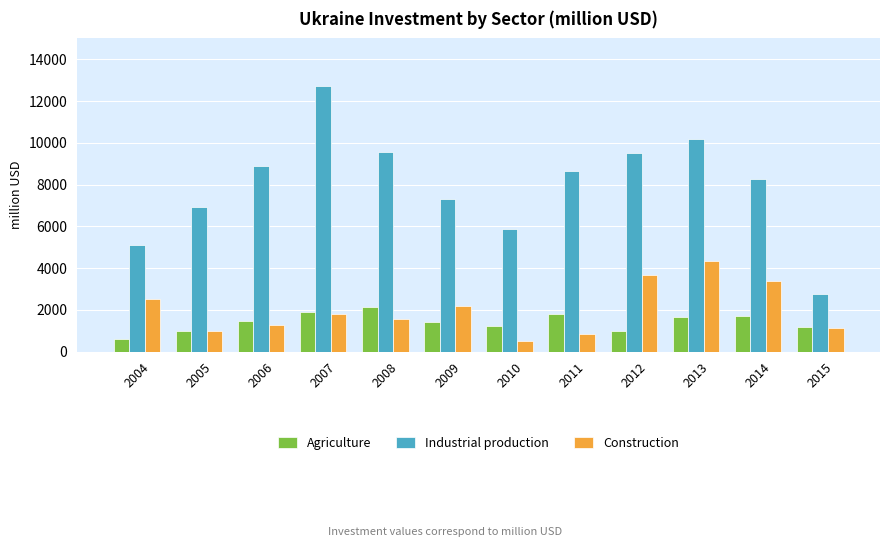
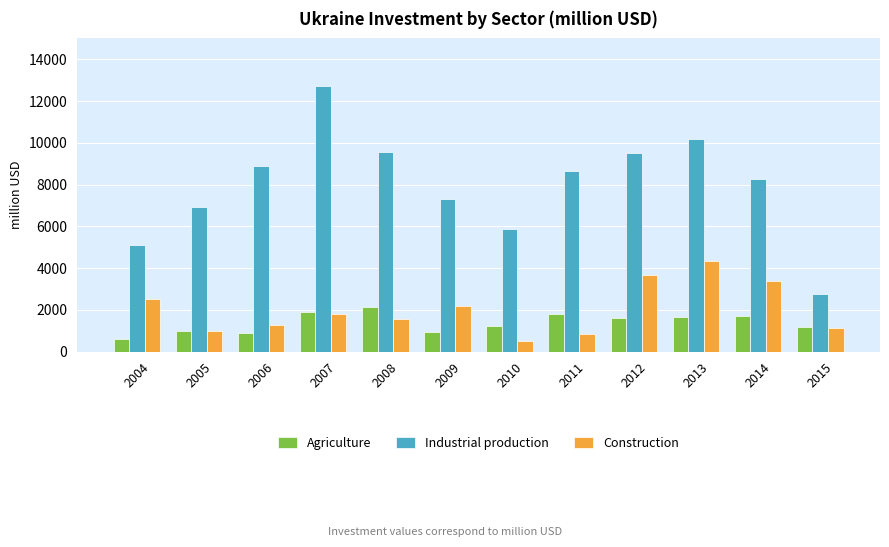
  {
    "Agriculture": {
      "2004": 600,
      "2005": 1000,
-     "2006": 1400,
+     "2006": 900,
      "2007": 1900,
      "2008": 2100,
-     "2009": 1400,
+     "2009": 900,
      "2010": 1200,
      "2011": 1800,
-     "2012": 1000,
+     "2012": 1600,
      "2013": 1700,
      "2014": 1700,
      "2015": 1200
    },
    "Industrial production": {
      "2004": 5100,
      "2005": 6900,
      "2006": 8900,
      "2007": 12700,
      "2008": 9600,
      "2009": 7300,
      "2010": 5900,
      "2011": 8600,
      "2012": 9500,
      "2013": 10200,
      "2014": 8300,
      "2015": 2700
    },
    "Construction": {
      "2004": 2500,
      "2005": 1000,
      "2006": 1200,
      "2007": 1800,
      "2008": 1600,
      "2009": 2200,
      "2010": 500,
      "2011": 900,
      "2012": 3600,
      "2013": 4300,
      "2014": 3400,
      "2015": 1100
    }
  }
